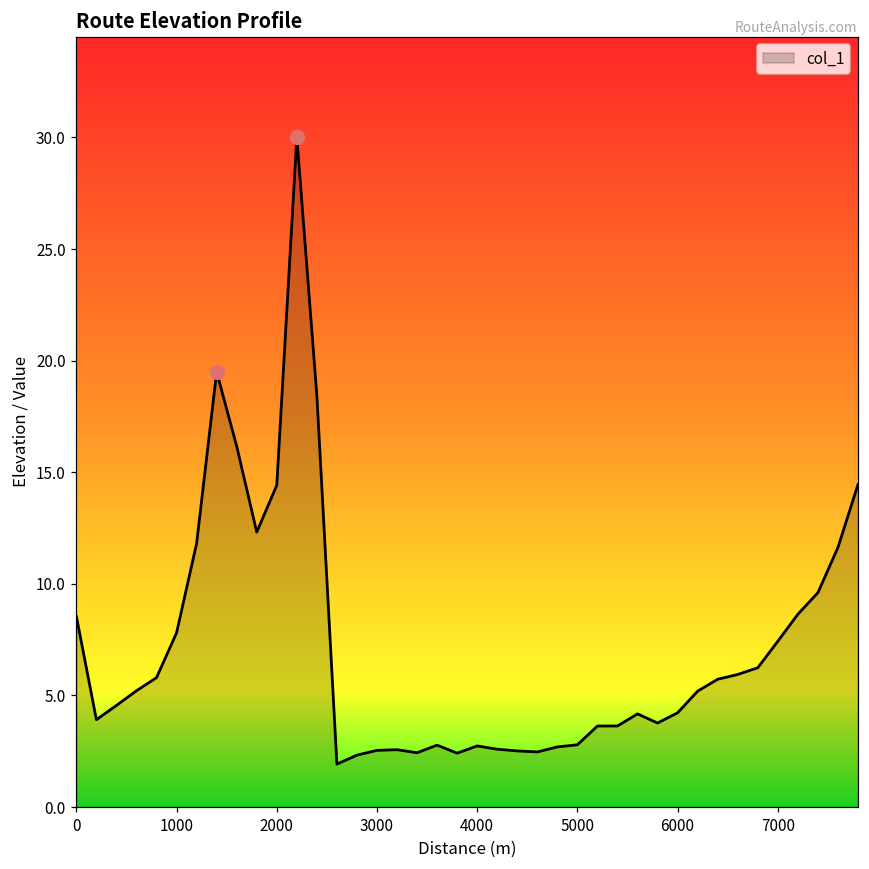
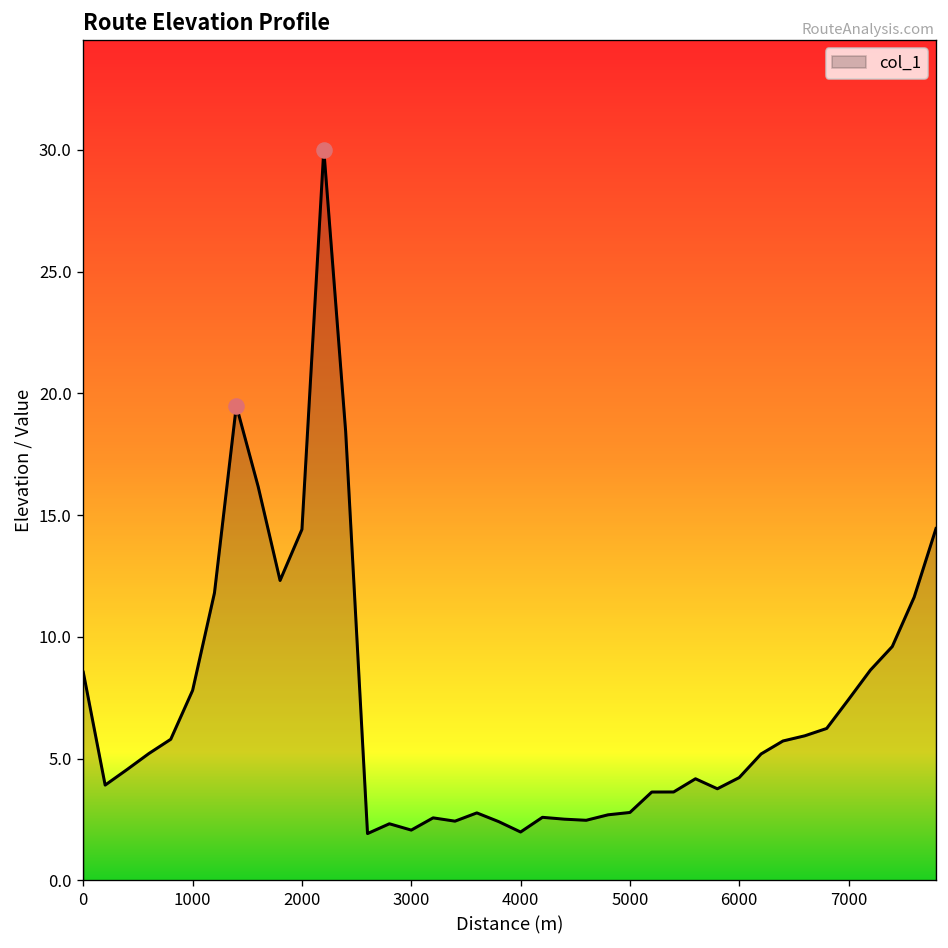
  {
    "col_1": {
      "0": 8.6,
      "1000": 7.8,
      "2000": 14.4,
-     "3000": 2.5,
-     "4000": 2.7,
+     "3000": 2.1,
+     "4000": 2.0,
      "5000": 2.8,
      "6000": 4.2,
      "7000": 7.4
    }
  }
